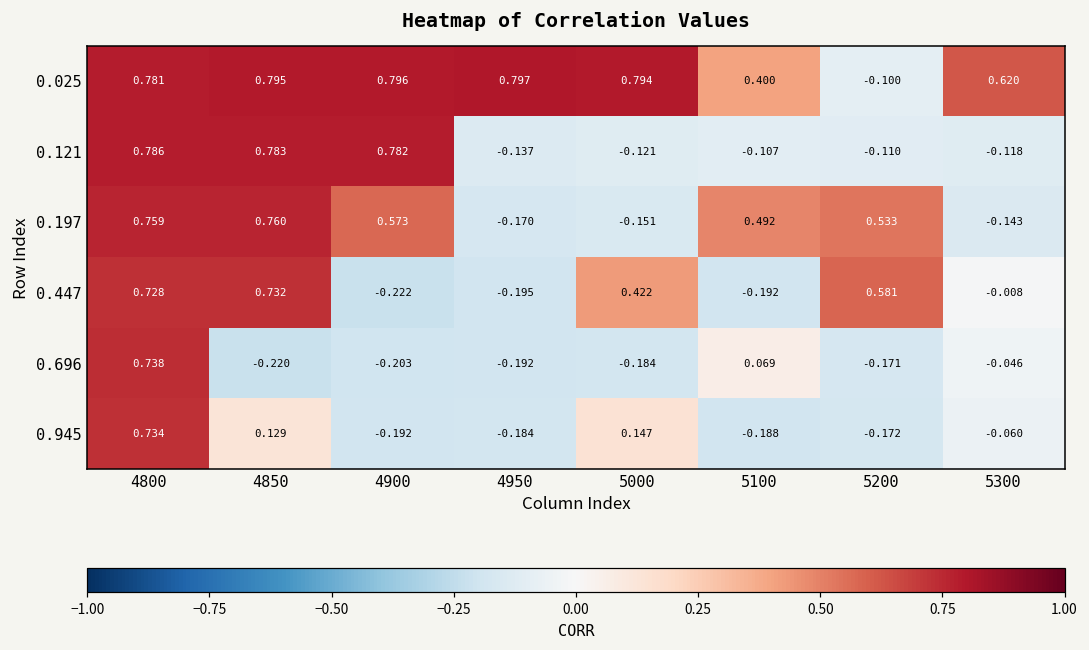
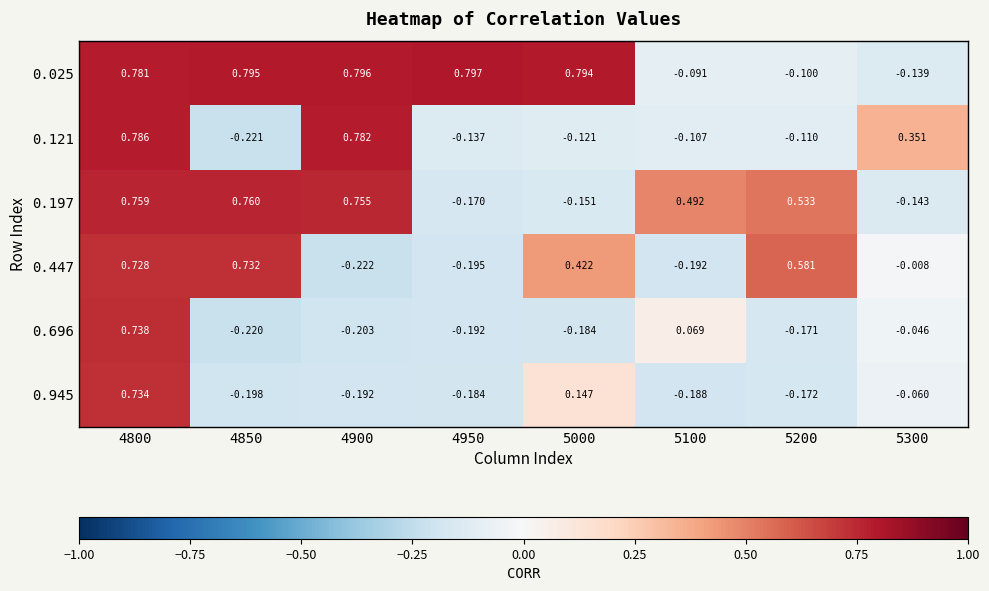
  {
    "0.025": {
      "4800": 0.781,
      "4850": 0.795,
      "4900": 0.796,
      "4950": 0.797,
      "5000": 0.794,
-     "5100": 0.400,
+     "5100": -0.091,
      "5200": -0.100,
-     "5300": 0.620
+     "5300": -0.139
    },
    "0.121": {
      "4800": 0.786,
-     "4850": 0.783,
+     "4850": -0.221,
      "4900": 0.782,
      "4950": -0.137,
      "5000": -0.121,
      "5100": -0.107,
      "5200": -0.110,
-     "5300": -0.118
+     "5300": 0.351
    },
    "0.197": {
      "4800": 0.759,
      "4850": 0.760,
-     "4900": 0.573,
+     "4900": 0.755,
      "4950": -0.170,
      "5000": -0.151,
      "5100": 0.492,
      "5200": 0.533,
      "5300": -0.143
    },
    "0.447": {
      "4800": 0.728,
      "4850": 0.732,
      "4900": -0.222,
      "4950": -0.195,
      "5000": 0.422,
      "5100": -0.192,
      "5200": 0.581,
      "5300": -0.008
    },
    "0.696": {
      "4800": 0.738,
      "4850": -0.220,
      "4900": -0.203,
      "4950": -0.192,
      "5000": -0.184,
      "5100": 0.069,
      "5200": -0.171,
      "5300": -0.046
    },
    "0.945": {
      "4800": 0.734,
-     "4850": 0.129,
+     "4850": -0.198,
      "4900": -0.192,
      "4950": -0.184,
      "5000": 0.147,
      "5100": -0.188,
      "5200": -0.172,
      "5300": -0.060
    }
  }
